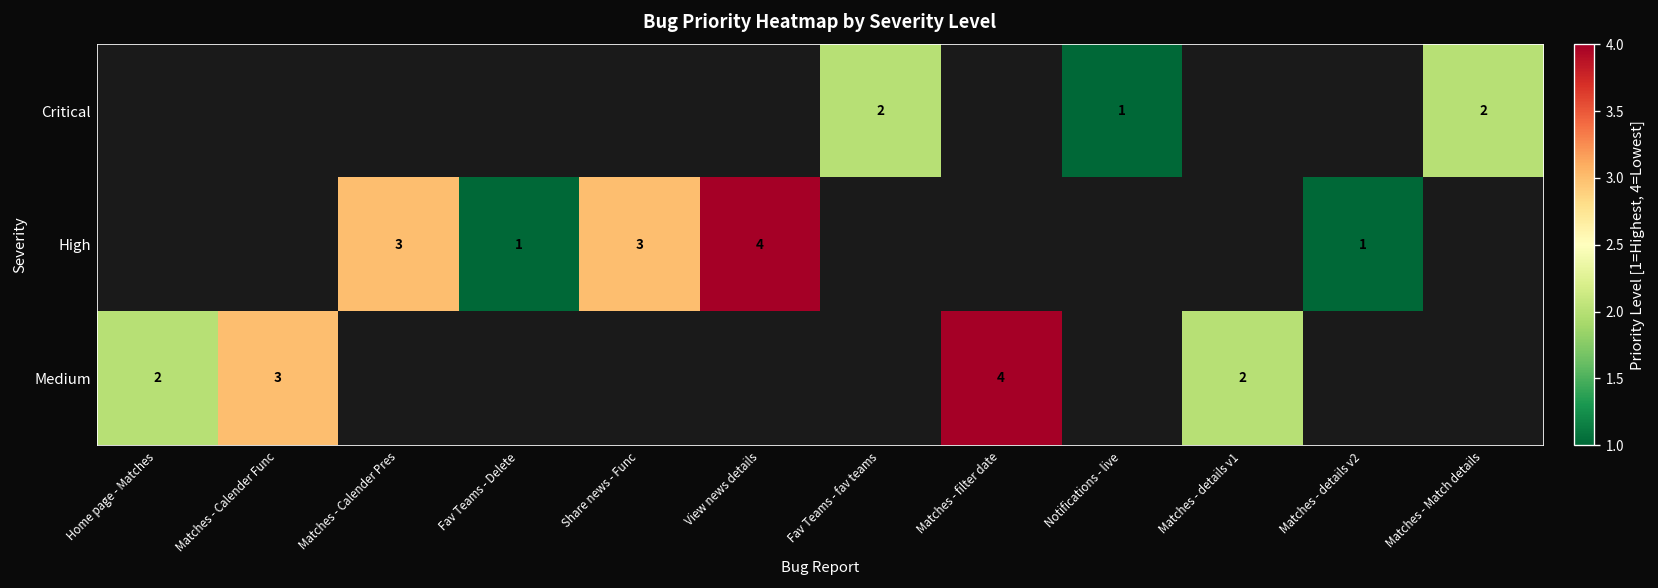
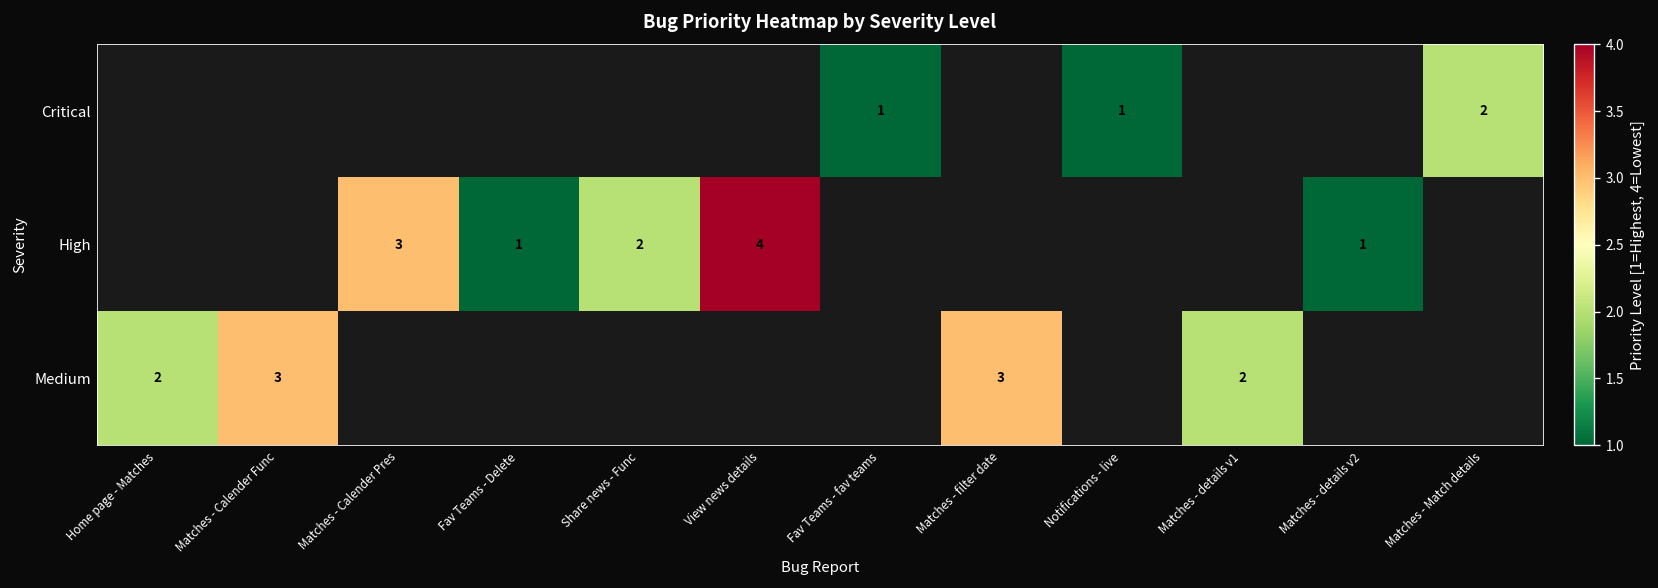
  {
    "Critical": {
-     "Fav Teams - fav teams": 2,
+     "Fav Teams - fav teams": 1,
      "Notifications - live": 1,
      "Matches - Match details": 2
    },
    "High": {
      "Matches - Calender Pres": 3,
      "Fav Teams - Delete": 1,
-     "Share news - Func": 3,
+     "Share news - Func": 2,
      "View news details": 4,
      "Matches - details v2": 1
    },
    "Medium": {
      "Home page - Matches": 2,
      "Matches - Calender Func": 3,
-     "Matches - filter date": 4,
+     "Matches - filter date": 3,
      "Matches - details v1": 2
    }
  }
